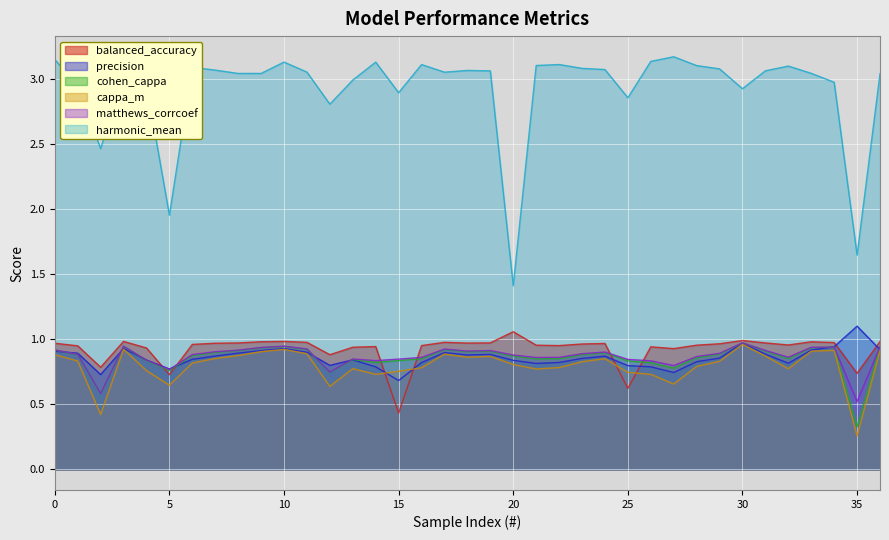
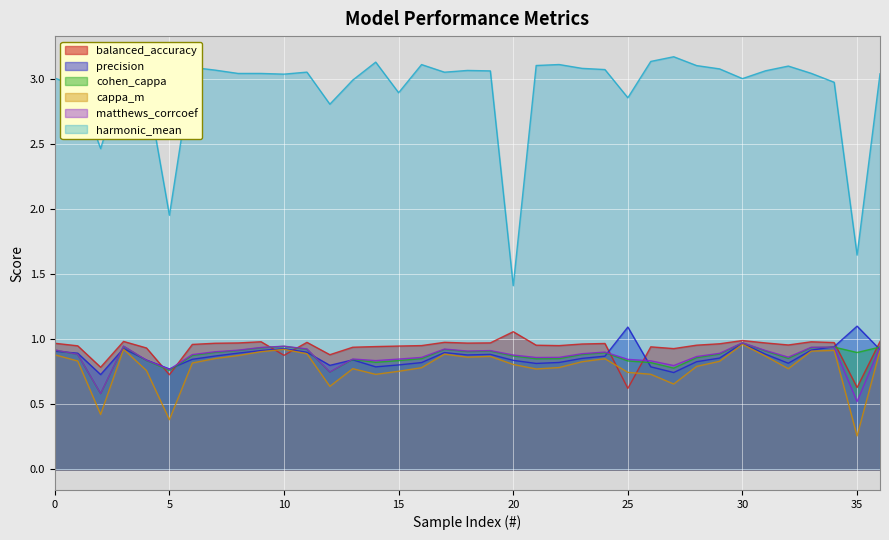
  {
    "balanced_accuracy": {
      "0": 0.97,
      "5": 0.73,
-     "10": 0.98,
-     "15": 0.43,
+     "10": 0.88,
+     "15": 0.95,
      "20": 1.06,
      "25": 0.62,
-     "35": 0.74
+     "35": 0.63
    },
    "precision": {
-     "15": 0.68,
+     "15": 0.80,
      "20": 0.84,
-     "25": 0.80,
+     "25": 1.09,
      "35": 1.10
    },
    "cohen_cappa": {
-     "35": 0.33
+     "35": 0.90
    },
    "cappa_m": {
      "0": 0.88,
-     "5": 0.65,
+     "5": 0.38,
      "15": 0.75,
      "20": 0.81,
      "25": 0.74,
      "35": 0.26
    },
    "matthews_corrcoef": {
      "35": 0.52
    },
    "harmonic_mean": {
-     "0": 3.15,
+     "0": 3.00,
      "5": 1.95,
-     "10": 3.13,
+     "10": 3.04,
      "15": 2.89,
      "20": 1.41,
      "25": 2.85,
-     "30": 2.92,
+     "30": 3.00,
      "35": 1.65
    }
  }
